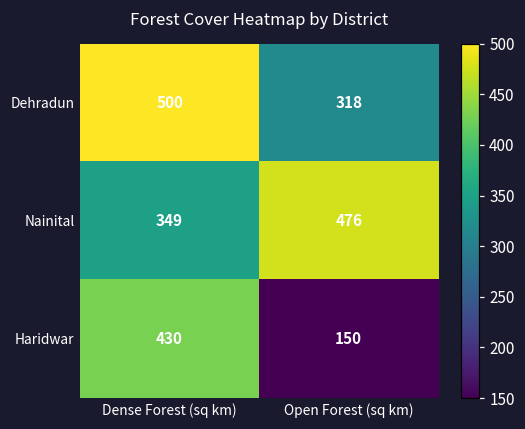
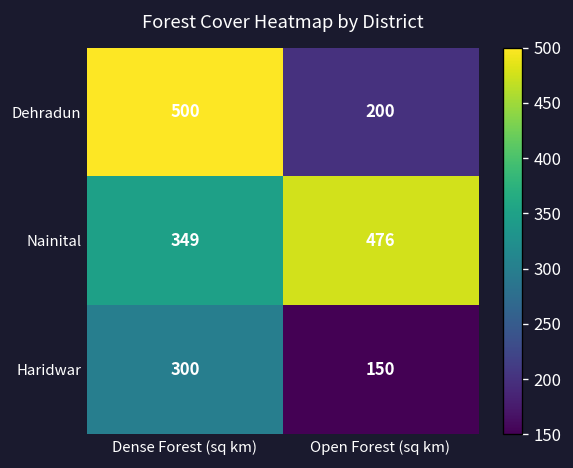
  {
    "Dehradun": {
      "Dense Forest (sq km)": 500,
-     "Open Forest (sq km)": 318
+     "Open Forest (sq km)": 200
    },
    "Nainital": {
      "Dense Forest (sq km)": 349,
      "Open Forest (sq km)": 476
    },
    "Haridwar": {
-     "Dense Forest (sq km)": 430,
+     "Dense Forest (sq km)": 300,
      "Open Forest (sq km)": 150
    }
  }
